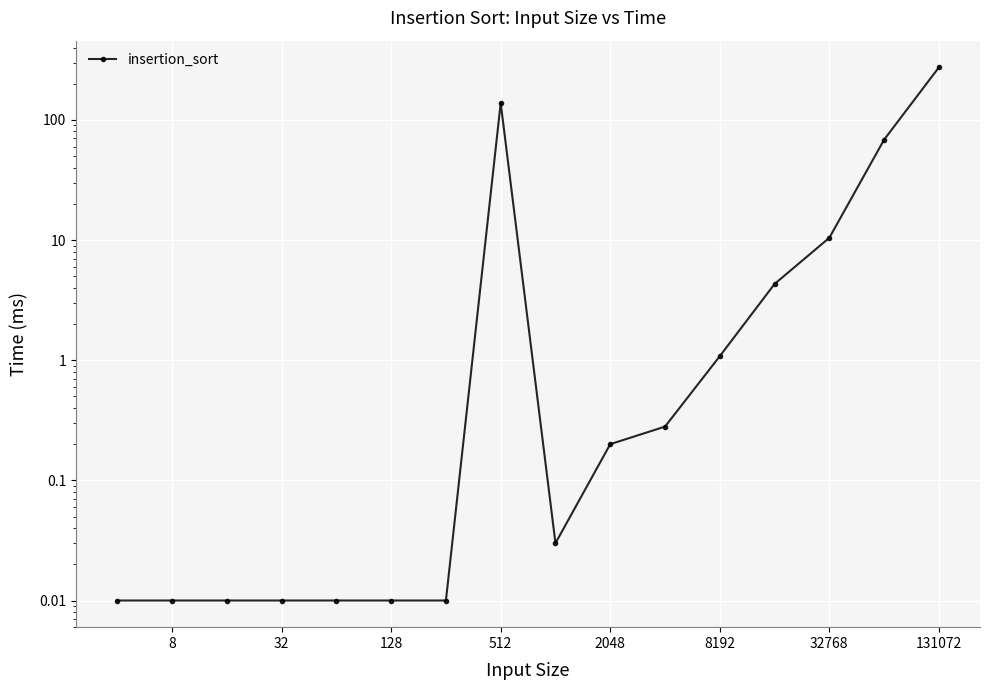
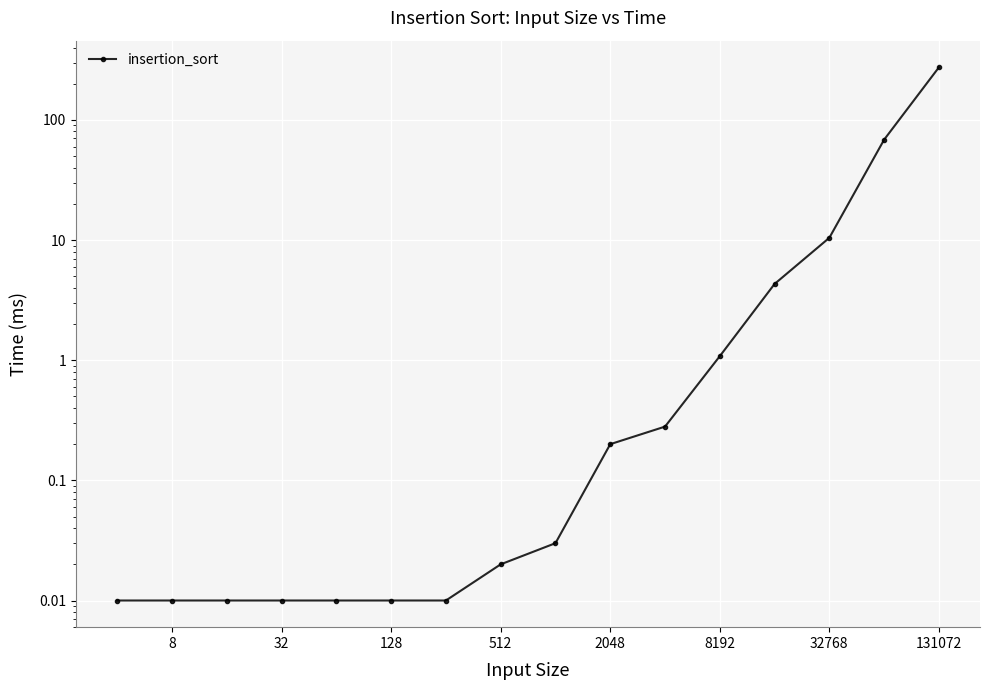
  {
    "8": 0.01,
    "32": 0.01,
    "128": 0.01,
-   "512": 140,
+   "512": 0.02,
    "2048": 0.20,
    "8192": 1.1,
    "32768": 10,
    "131072": 270
  }
